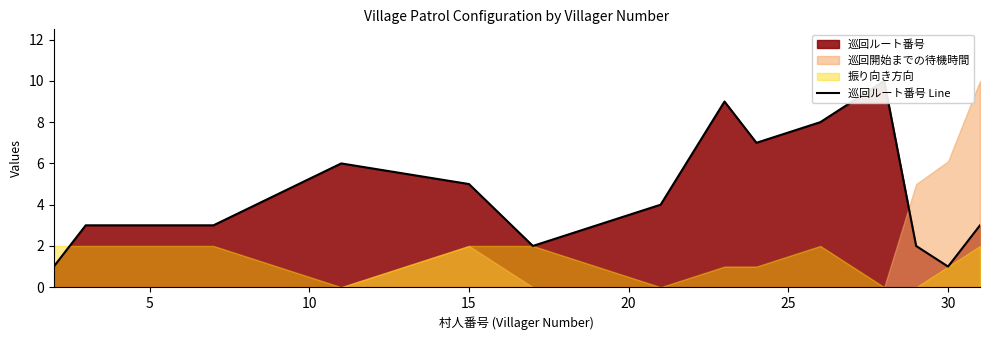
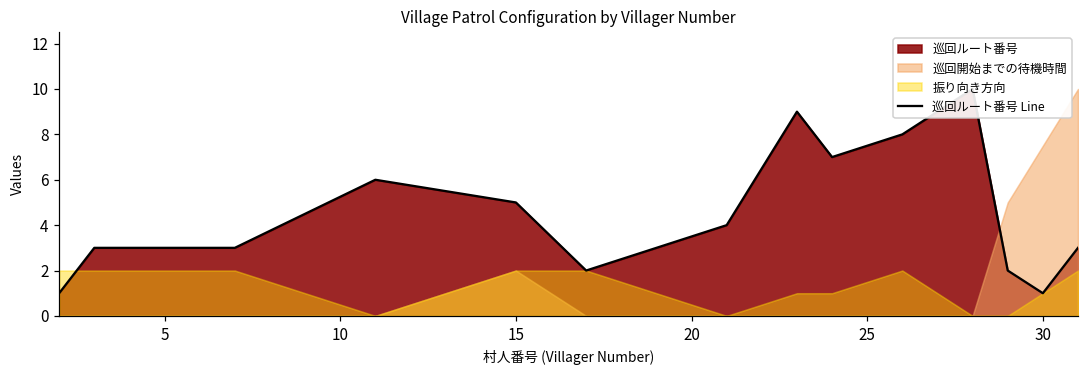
  {
    "巡回ルート番号": {
      "15": 5.0
    },
    "巡回開始までの待機時間": {
-     "30": 6.1
+     "30": 7.5
    }
  }
